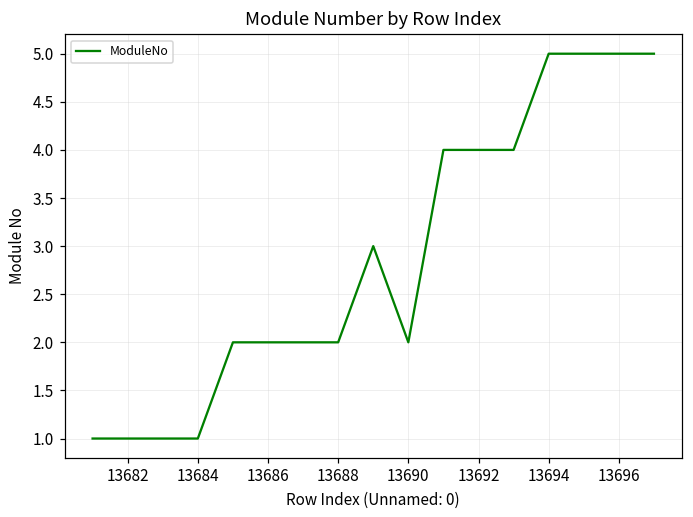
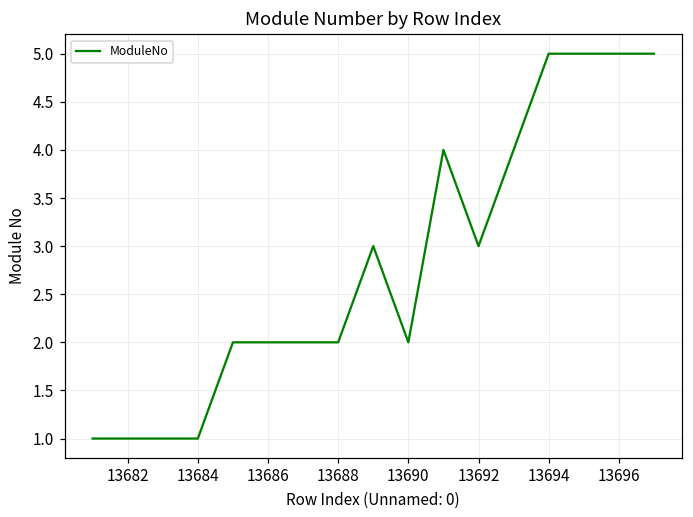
  {
    "13682": 1,
    "13684": 1,
    "13686": 2,
    "13688": 2,
    "13690": 2,
-   "13692": 4,
+   "13692": 3,
    "13694": 5,
    "13696": 5
  }
